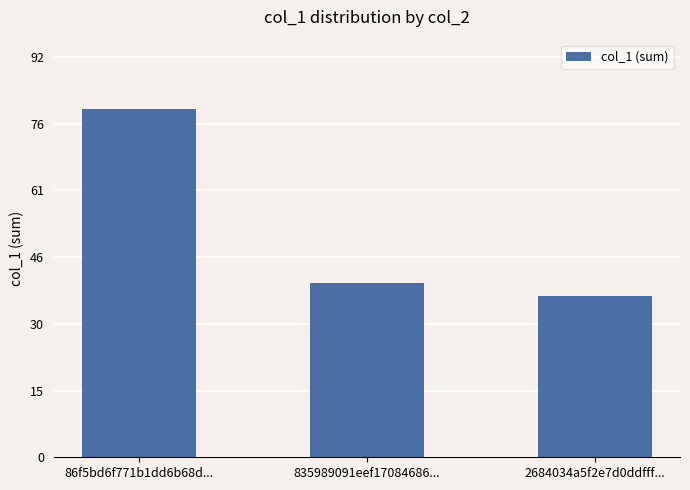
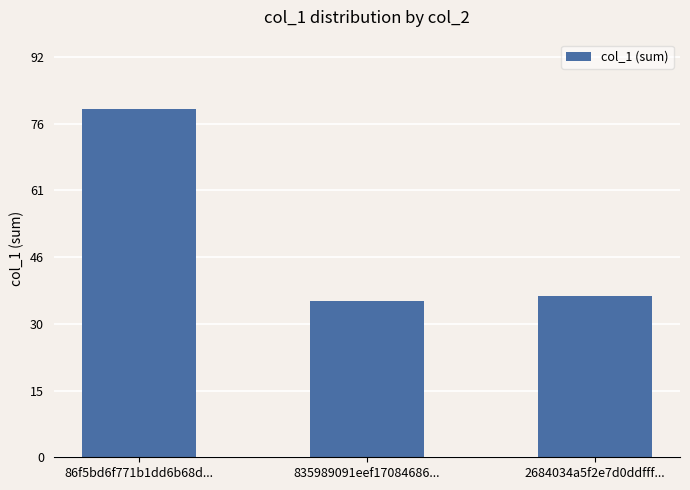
  {
    "86f5bd6f771b1dd6b68d...": 80,
-   "835989091eef17084686...": 40,
+   "835989091eef17084686...": 36,
    "2684034a5f2e7d0ddfff...": 37
  }
